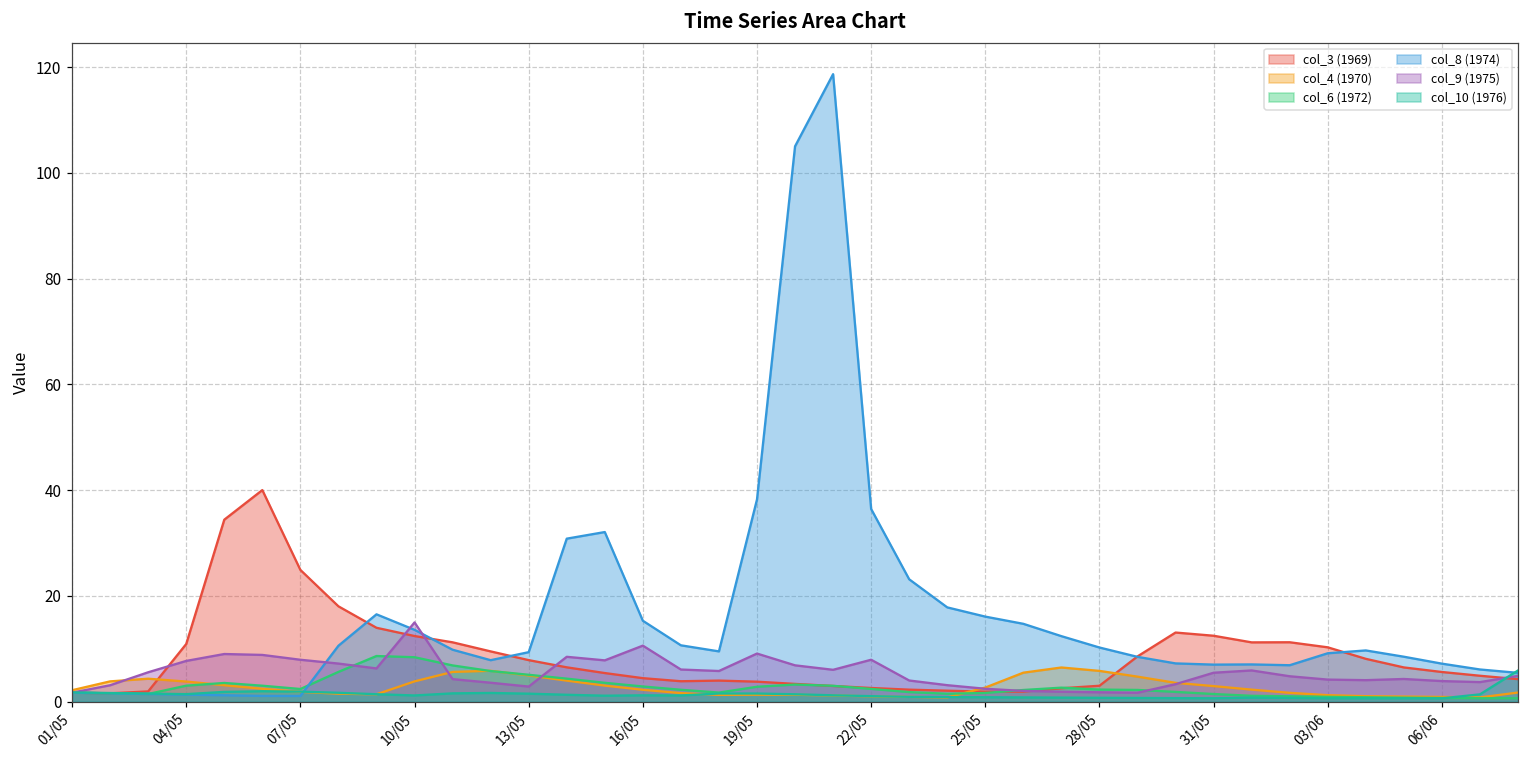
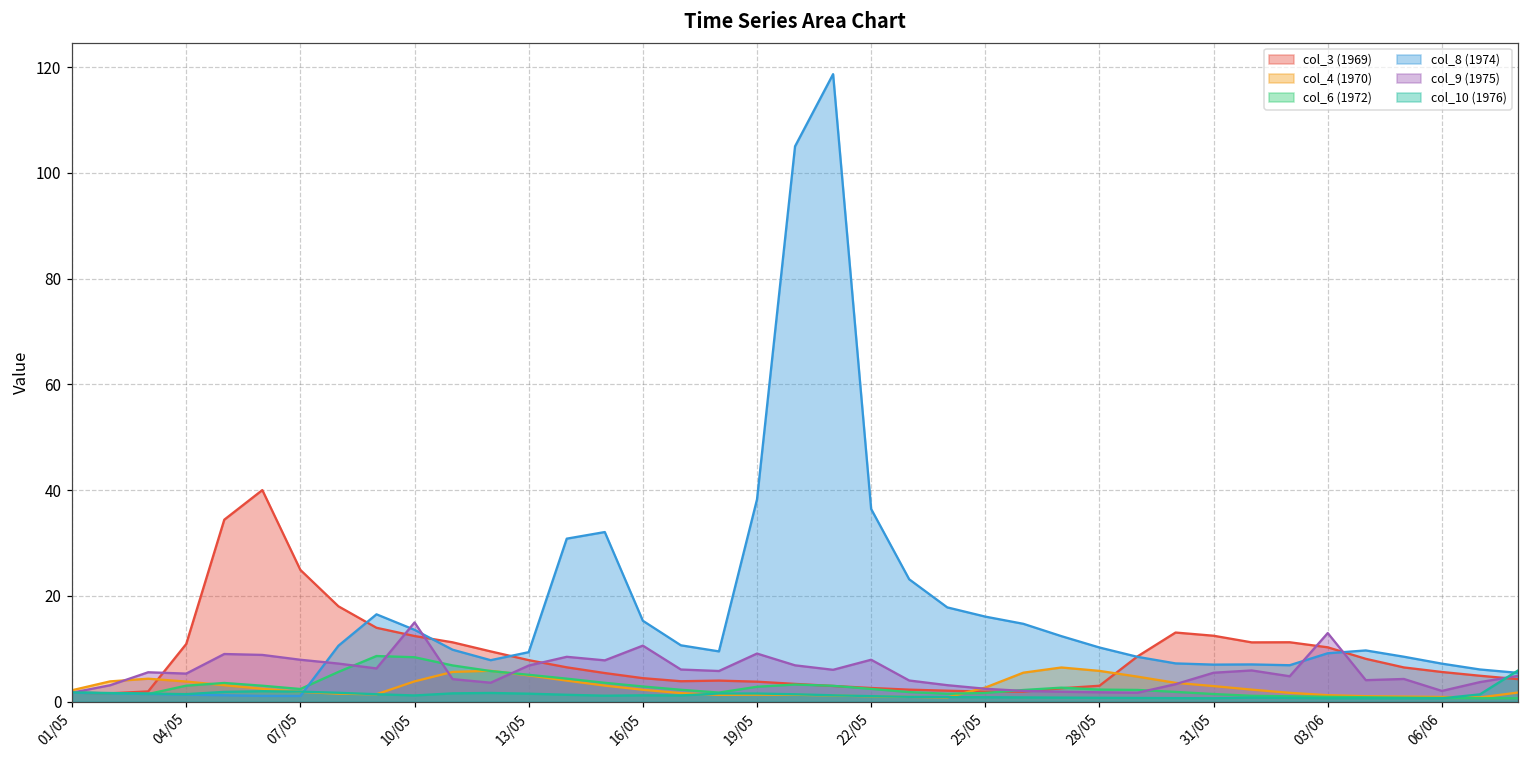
  {
    "col_9 (1975)": {
-     "04/05": 8,
+     "04/05": 5,
      "07/05": 8,
      "10/05": 15,
-     "13/05": 3,
+     "13/05": 7,
      "16/05": 11,
      "19/05": 9,
      "22/05": 8,
      "31/05": 5,
-     "03/06": 4,
-     "06/06": 4
+     "03/06": 13,
+     "06/06": 2
    }
  }
